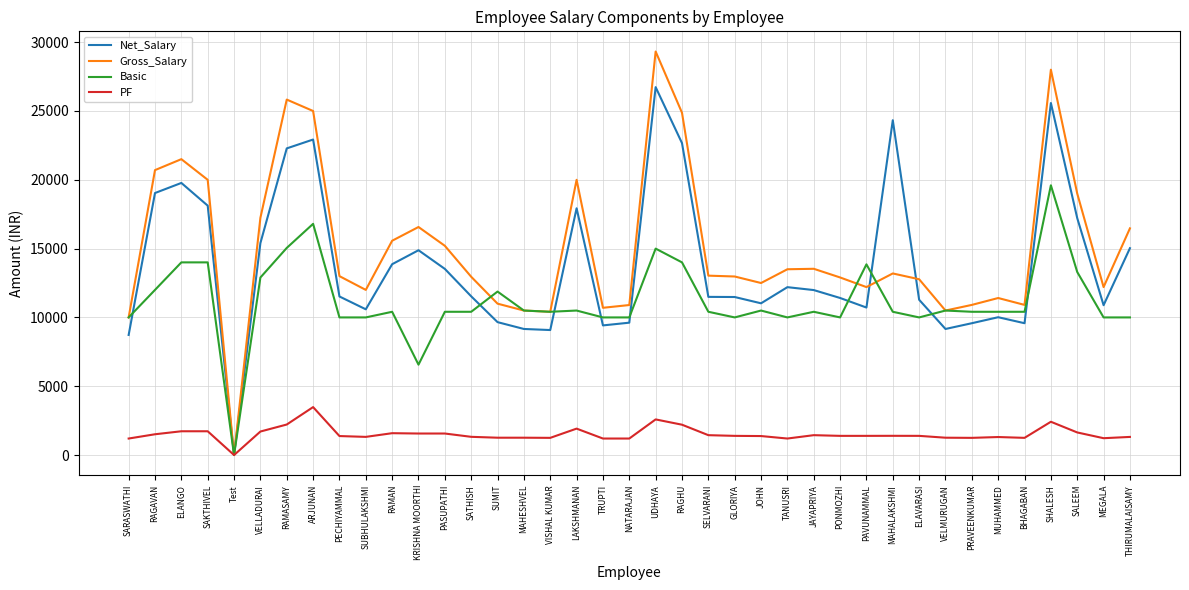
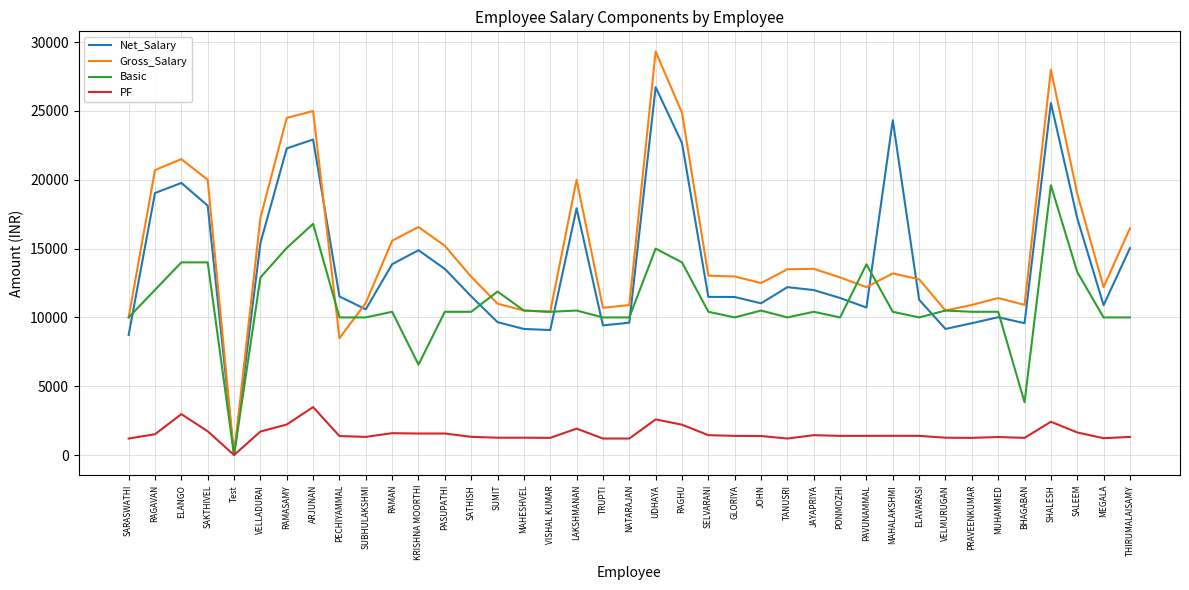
  {
    "Net_Salary": {
      "SARASWATHI": 8700,
      "RAGAVAN": 19000,
      "ELANGO": 19800,
      "SAKTHIVEL": 18100,
      "VELLADURAI": 15400,
      "RAMASAMY": 22300,
      "ARJUNAN": 22900,
      "PECHIYAMMAL": 11500,
      "SUBHULAKSHMI": 10600,
      "RAMAN": 13900,
      "KRISHNA MOORTHI": 14900,
      "PASUPATHI": 13500,
      "SATHISH": 11500,
      "SUMIT": 9700,
      "MAHESHVEL": 9200,
      "VISHAL KUMAR": 9100,
      "LAKSHMANAN": 17900,
      "TRUPTI": 9400,
      "NATARAJAN": 9600,
      "UDHAYA": 26700,
      "RAGHU": 22700,
      "SELVARANI": 11500,
      "GLORIYA": 11500,
      "JOHN": 11000,
      "TANUSRI": 12200,
      "JAYAPRIYA": 12000,
      "PONMOZHI": 11400,
      "PAVUNAMMAL": 10700,
      "MAHALAKSHMI": 24300,
      "ELAVARASI": 11300,
      "VELMURUGAN": 9200,
      "PRAVEENKUMAR": 9600,
      "MUHAMMED": 10000,
      "BHAGABAN": 9600,
      "SHALESH": 25600,
      "SALEEM": 17200,
      "MEGALA": 10900,
      "THIRUMALAISAMY": 15000
    },
    "Gross_Salary": {
      "RAGAVAN": 20700,
      "ELANGO": 21500,
      "SAKTHIVEL": 20000,
      "VELLADURAI": 17200,
-     "RAMASAMY": 25800,
+     "RAMASAMY": 24500,
      "ARJUNAN": 25000,
-     "PECHIYAMMAL": 13000,
-     "SUBHULAKSHMI": 12000,
+     "PECHIYAMMAL": 8500,
+     "SUBHULAKSHMI": 11100,
      "RAMAN": 15600,
      "KRISHNA MOORTHI": 16600,
      "PASUPATHI": 15200,
      "SATHISH": 13000,
      "SUMIT": 11000,
      "LAKSHMANAN": 20000,
      "TRUPTI": 10700,
      "NATARAJAN": 10900,
      "UDHAYA": 29300,
      "RAGHU": 24900,
      "SELVARANI": 13000,
      "GLORIYA": 13000,
      "JOHN": 12500,
      "TANUSRI": 13500,
      "JAYAPRIYA": 13500,
      "PONMOZHI": 12900,
      "PAVUNAMMAL": 12200,
      "MAHALAKSHMI": 13200,
      "ELAVARASI": 12800,
      "PRAVEENKUMAR": 10900,
      "MUHAMMED": 11400,
      "BHAGABAN": 10900,
      "SHALESH": 28000,
      "SALEEM": 19000,
      "MEGALA": 12200,
      "THIRUMALAISAMY": 16500
    },
    "Basic": {
      "RAGAVAN": 12000,
      "ELANGO": 14000,
      "SAKTHIVEL": 14000,
      "VELLADURAI": 12900,
      "RAMASAMY": 15100,
      "ARJUNAN": 16800,
      "PECHIYAMMAL": 10000,
      "SUBHULAKSHMI": 10000,
      "RAMAN": 10400,
      "KRISHNA MOORTHI": 6600,
      "PASUPATHI": 10400,
      "SATHISH": 10400,
      "SUMIT": 11900,
      "LAKSHMANAN": 10500,
      "TRUPTI": 10000,
      "NATARAJAN": 10000,
      "UDHAYA": 15000,
      "RAGHU": 14000,
      "SELVARANI": 10400,
      "GLORIYA": 10000,
      "JOHN": 10500,
      "TANUSRI": 10000,
      "JAYAPRIYA": 10400,
      "PONMOZHI": 10000,
      "PAVUNAMMAL": 13900,
      "MAHALAKSHMI": 10400,
      "ELAVARASI": 10000,
      "PRAVEENKUMAR": 10400,
      "MUHAMMED": 10400,
-     "BHAGABAN": 10400,
+     "BHAGABAN": 3800,
      "SHALESH": 19600,
      "SALEEM": 13300,
      "MEGALA": 10000,
      "THIRUMALAISAMY": 10000
    },
    "PF": {
      "SARASWATHI": 1200,
      "RAGAVAN": 1500,
-     "ELANGO": 1700,
+     "ELANGO": 3000,
      "SAKTHIVEL": 1700,
      "VELLADURAI": 1700,
      "RAMASAMY": 2200,
      "ARJUNAN": 3500,
      "PECHIYAMMAL": 1400,
      "SUBHULAKSHMI": 1300,
      "RAMAN": 1600,
      "KRISHNA MOORTHI": 1600,
      "PASUPATHI": 1600,
      "SATHISH": 1300,
      "SUMIT": 1300,
      "MAHESHVEL": 1300,
      "VISHAL KUMAR": 1200,
      "LAKSHMANAN": 1900,
      "TRUPTI": 1200,
      "NATARAJAN": 1200,
      "UDHAYA": 2600,
      "RAGHU": 2200,
      "SELVARANI": 1400,
      "GLORIYA": 1400,
      "JOHN": 1400,
      "TANUSRI": 1200,
      "JAYAPRIYA": 1400,
      "PONMOZHI": 1400,
      "PAVUNAMMAL": 1400,
      "MAHALAKSHMI": 1400,
      "ELAVARASI": 1400,
      "VELMURUGAN": 1300,
      "PRAVEENKUMAR": 1200,
      "MUHAMMED": 1300,
      "BHAGABAN": 1200,
      "SHALESH": 2400,
      "SALEEM": 1600,
      "MEGALA": 1200,
      "THIRUMALAISAMY": 1300
    }
  }
